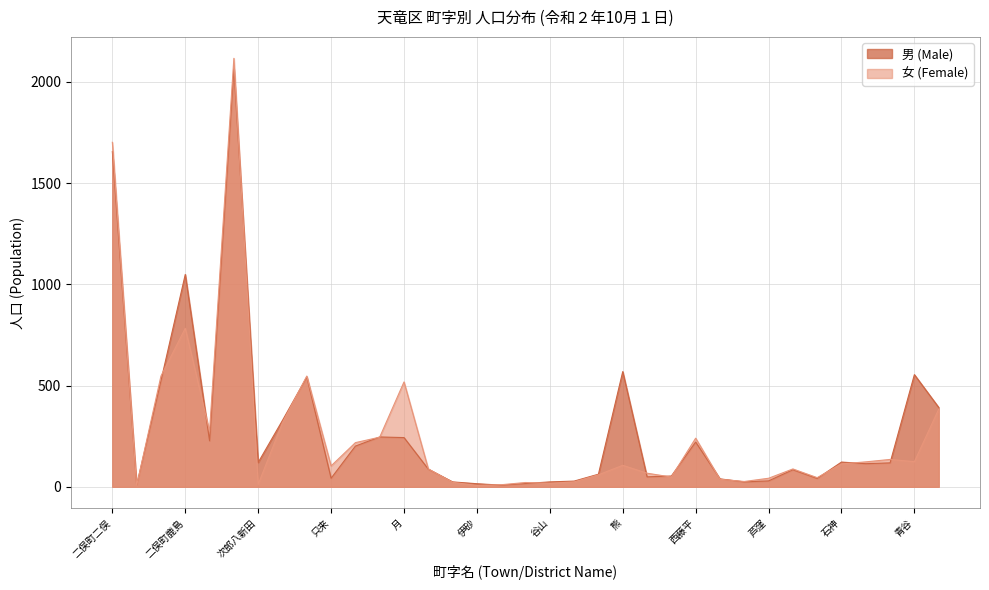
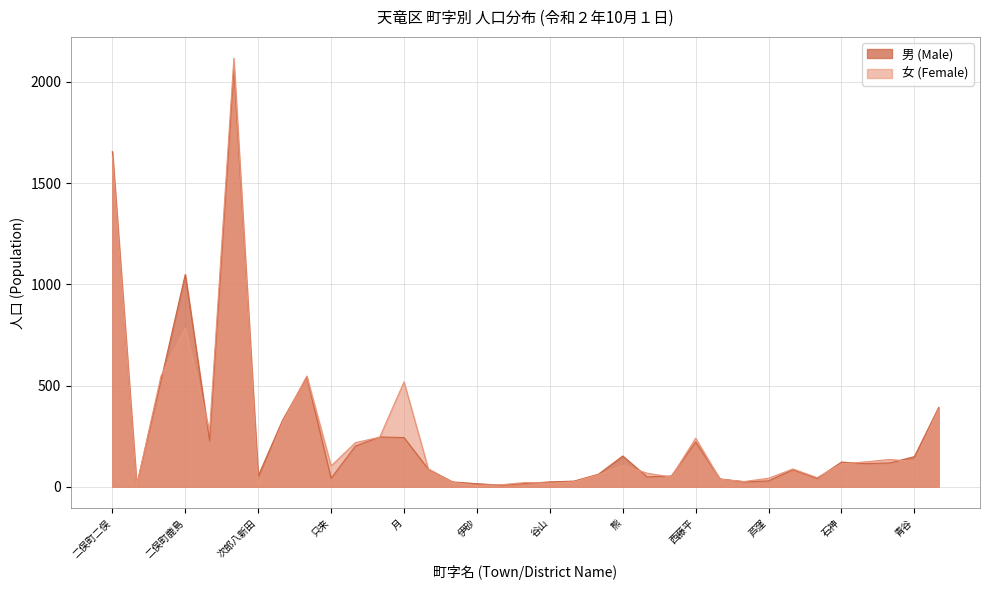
  {
    "男 (Male)": {
      "二俣町二俣": 1660,
      "二俣町鹿島": 1050,
-     "次郎八新田": 120,
+     "次郎八新田": 50,
      "只来": 40,
      "月": 240,
-     "熊": 570,
+     "熊": 150,
      "西藤平": 220,
      "芦窪": 30,
-     "青谷": 550
+     "青谷": 150
    },
    "女 (Female)": {
-     "二俣町二俣": 1700,
+     "二俣町二俣": 1640,
      "二俣町鹿島": 780,
      "次郎八新田": 10,
      "只来": 100,
      "月": 520,
      "熊": 110,
      "西藤平": 240,
      "芦窪": 40,
      "青谷": 120
    }
  }
